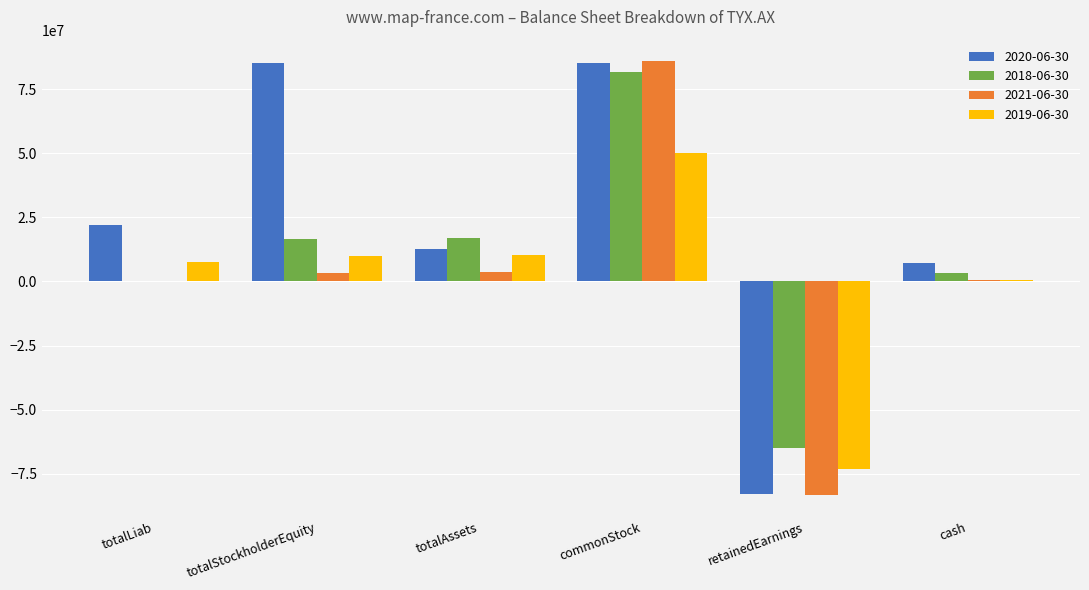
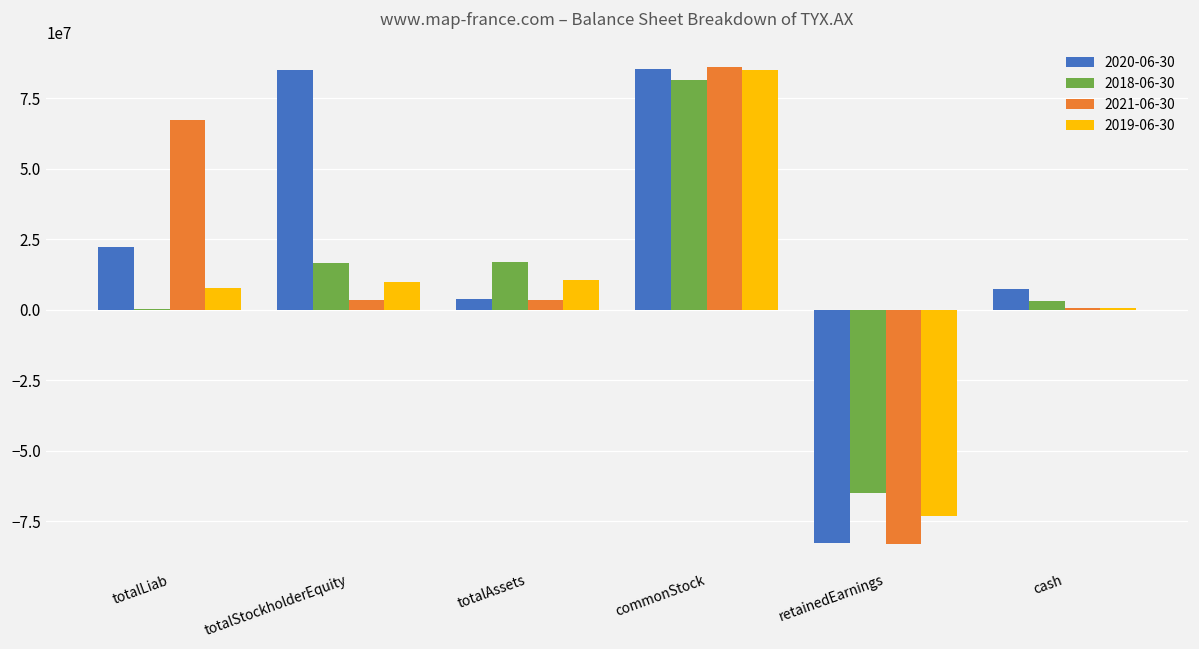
  {
    "2020-06-30": {
      "totalLiab": 22000000,
      "totalStockholderEquity": 85000000,
-     "totalAssets": 13000000,
+     "totalAssets": 4000000,
      "commonStock": 85000000,
      "retainedEarnings": -83000000,
      "cash": 7000000
    },
    "2018-06-30": {
      "totalStockholderEquity": 16000000,
      "totalAssets": 17000000,
      "commonStock": 81000000,
      "retainedEarnings": -65000000,
      "cash": 3000000
    },
    "2021-06-30": {
-     "totalLiab": 0,
+     "totalLiab": 67000000,
      "totalStockholderEquity": 3000000,
      "totalAssets": 4000000,
      "commonStock": 86000000,
      "retainedEarnings": -83000000
    },
    "2019-06-30": {
      "totalLiab": 8000000,
      "totalStockholderEquity": 10000000,
      "totalAssets": 10000000,
-     "commonStock": 50000000,
+     "commonStock": 85000000,
      "retainedEarnings": -73000000
    }
  }
